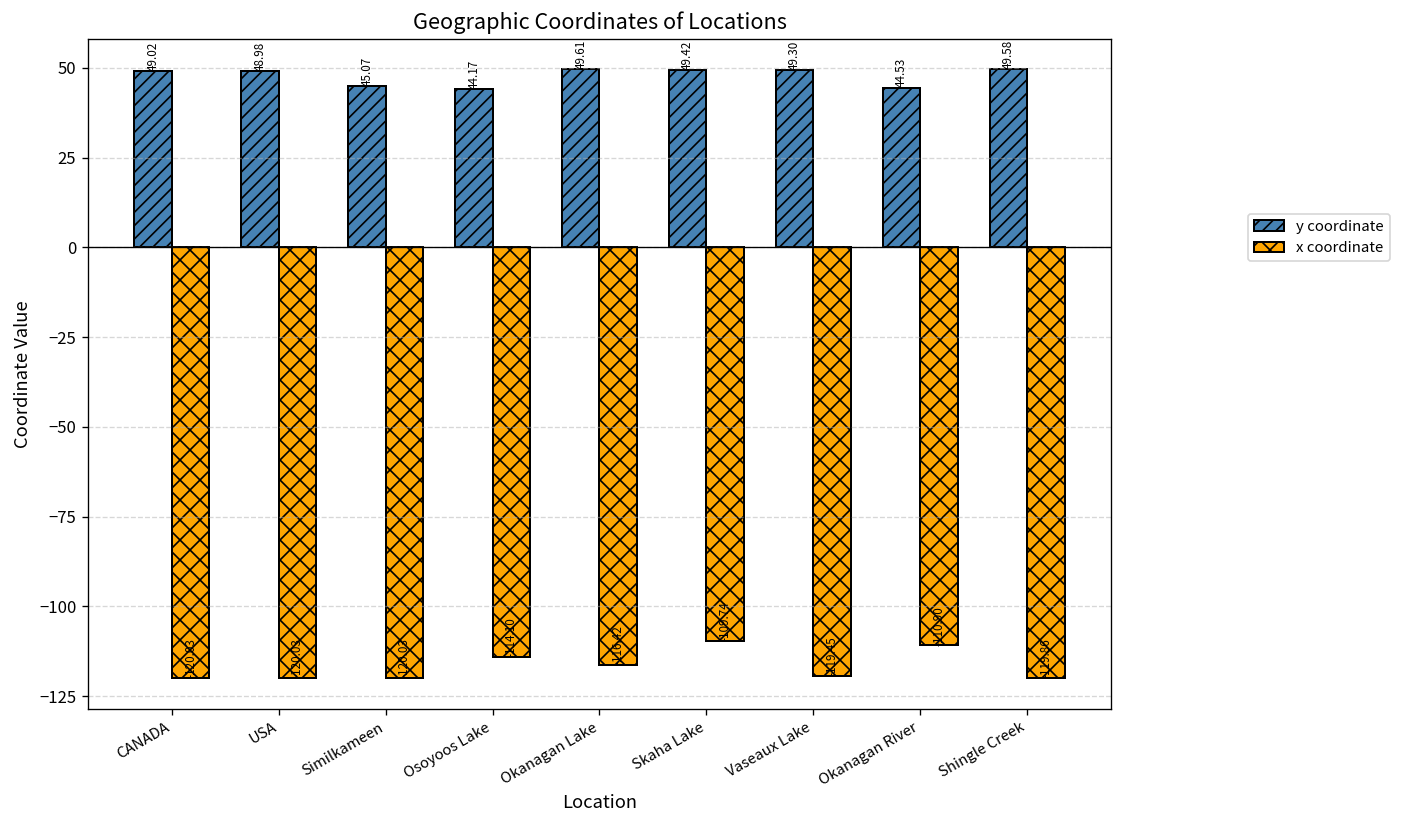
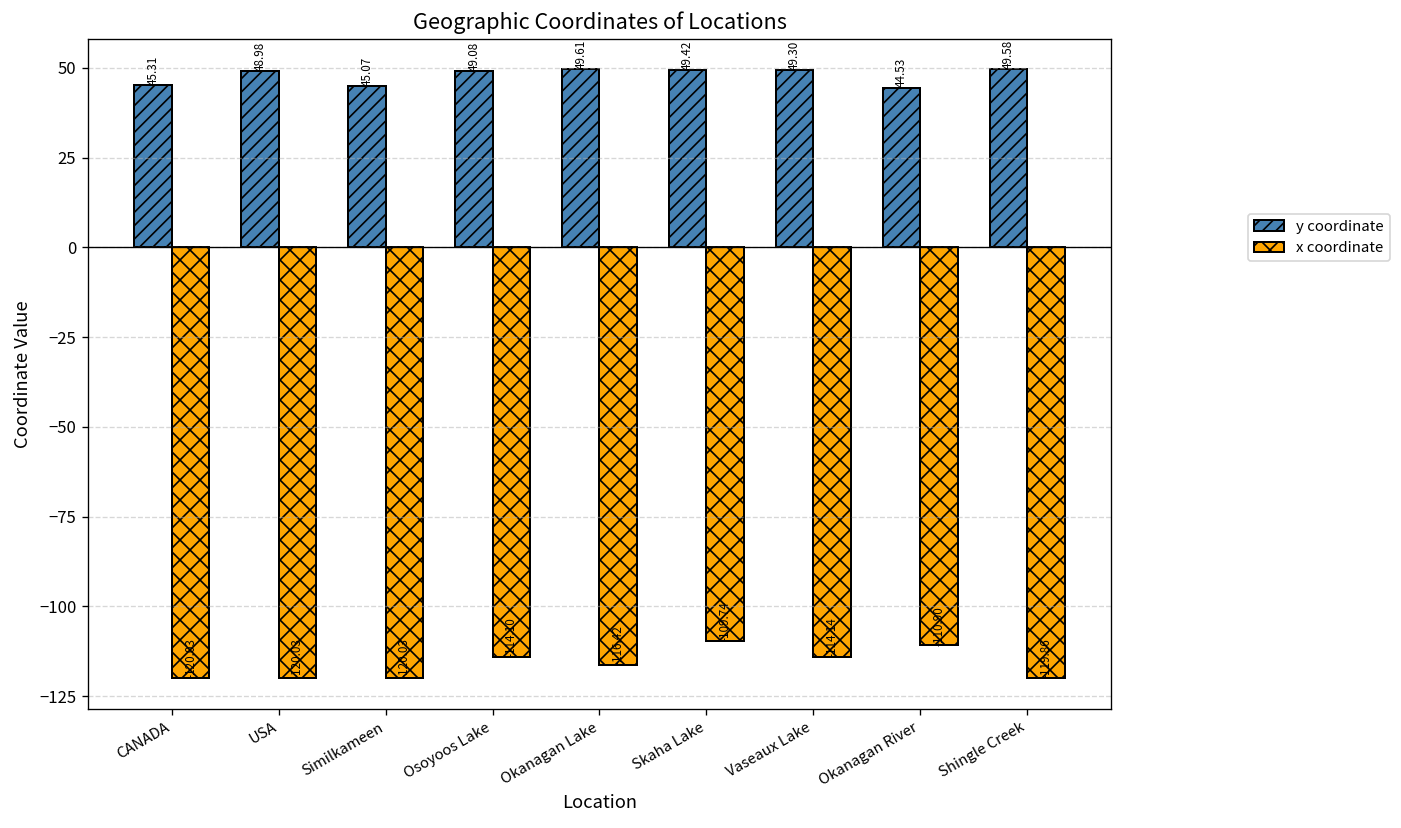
  {
    "y coordinate": {
-     "CANADA": 49.02,
+     "CANADA": 45.31,
      "USA": 48.98,
      "Similkameen": 45.07,
-     "Osoyoos Lake": 44.17,
+     "Osoyoos Lake": 49.08,
      "Okanagan Lake": 49.61,
      "Skaha Lake": 49.42,
      "Vaseaux Lake": 49.30,
      "Okanagan River": 44.53,
      "Shingle Creek": 49.58
    },
    "x coordinate": {
      "CANADA": -120.03,
      "USA": -120.03,
      "Similkameen": -120.03,
      "Osoyoos Lake": -114.10,
      "Okanagan Lake": -116.42,
      "Skaha Lake": -109.74,
-     "Vaseaux Lake": -119.45,
+     "Vaseaux Lake": -114.14,
      "Okanagan River": -110.90,
      "Shingle Creek": -119.86
    }
  }
